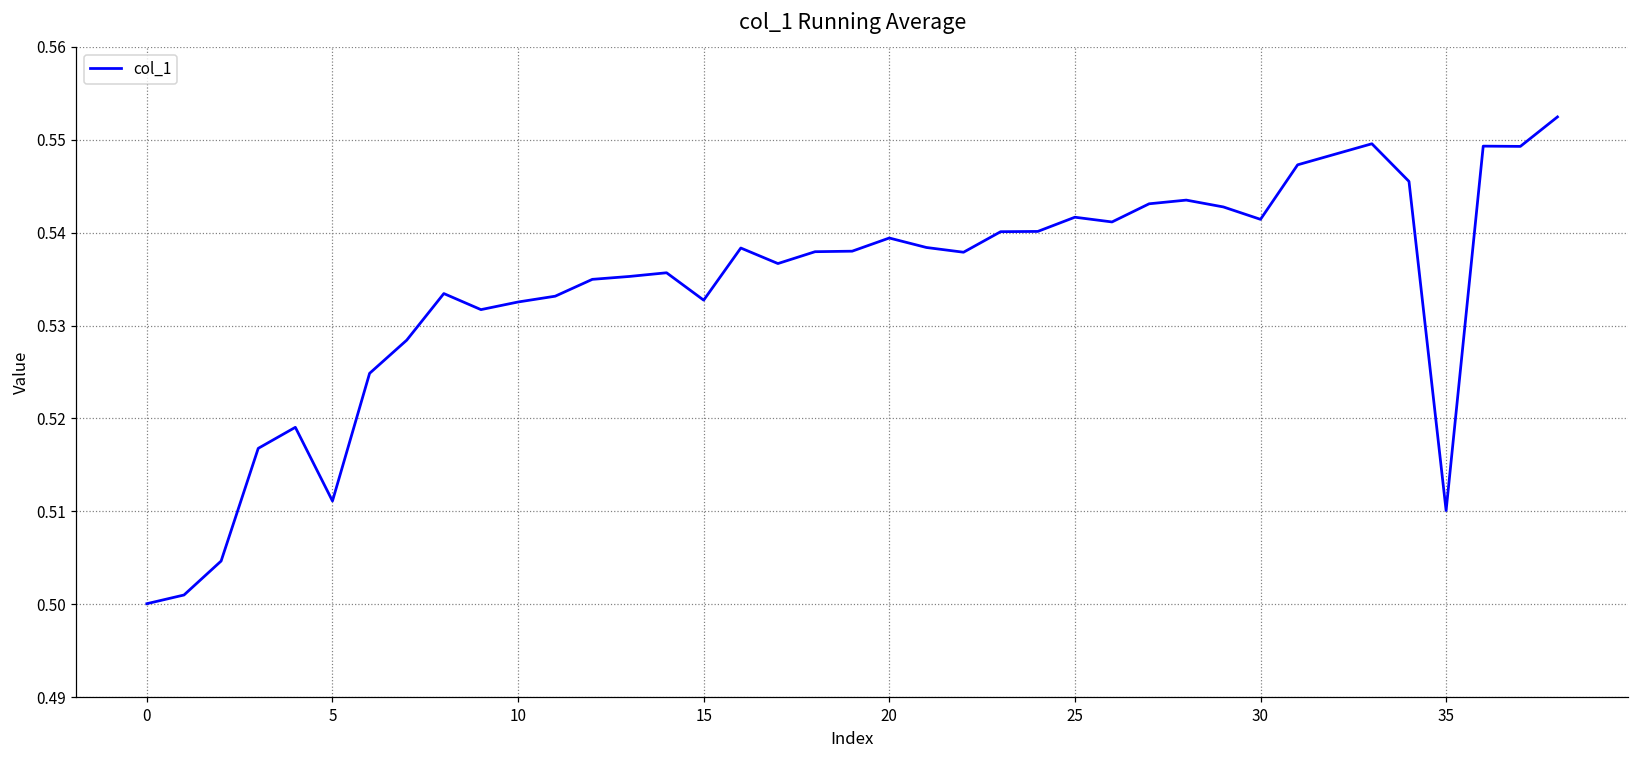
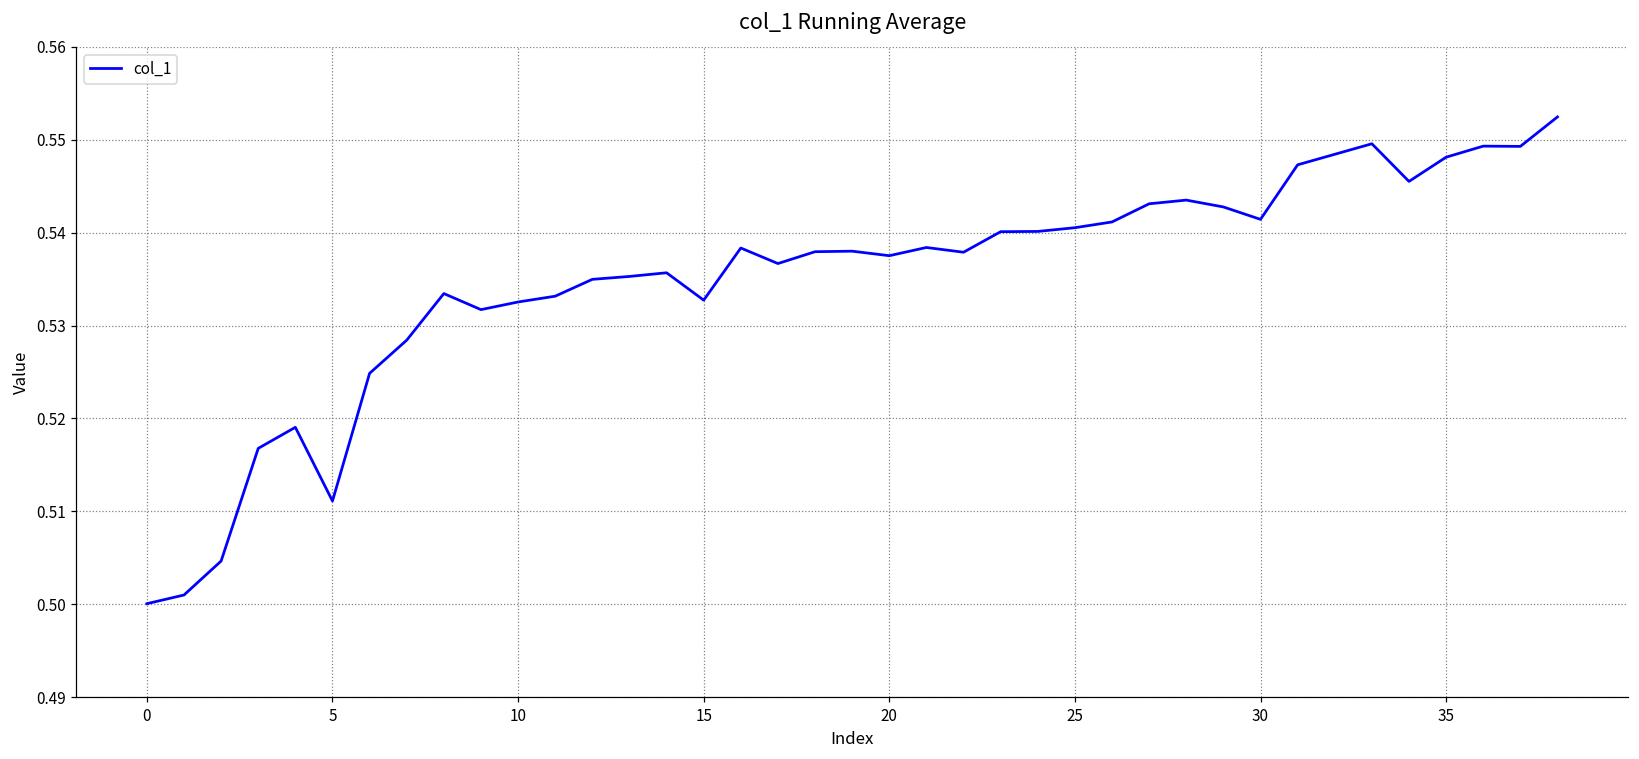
  {
    "0": 0.500,
    "5": 0.511,
    "10": 0.533,
    "15": 0.533,
-   "20": 0.539,
-   "25": 0.542,
+   "20": 0.538,
+   "25": 0.541,
    "30": 0.541,
-   "35": 0.510
+   "35": 0.548
  }
